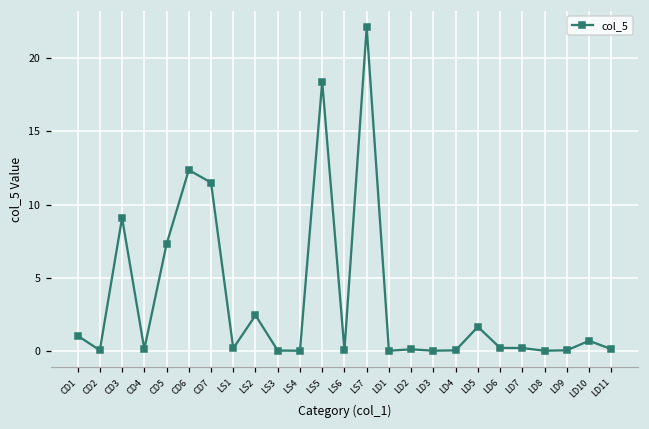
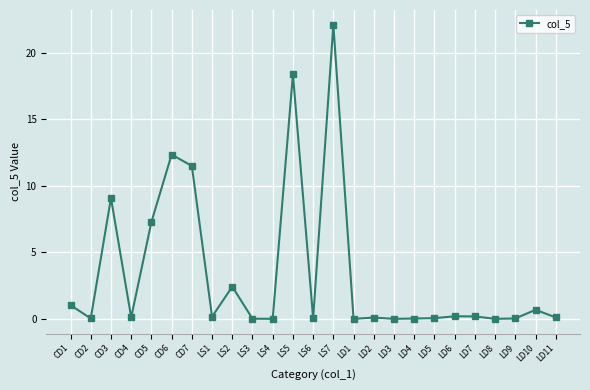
  {
    "CD1": 1.0,
    "CD2": 0.0,
    "CD3": 9.1,
    "CD4": 0.1,
    "CD5": 7.3,
    "CD6": 12.4,
    "CD7": 11.5,
    "LS1": 0.2,
    "LS2": 2.4,
    "LS3": 0.0,
    "LS4": 0.0,
    "LS5": 18.4,
    "LS6": 0.0,
    "LS7": 22.1,
    "LD1": 0.0,
    "LD2": 0.1,
    "LD3": 0.0,
    "LD4": 0.0,
-   "LD5": 1.6,
+   "LD5": 0.1,
    "LD6": 0.2,
    "LD7": 0.2,
    "LD8": 0.0,
    "LD9": 0.0,
    "LD10": 0.7,
    "LD11": 0.1
  }
